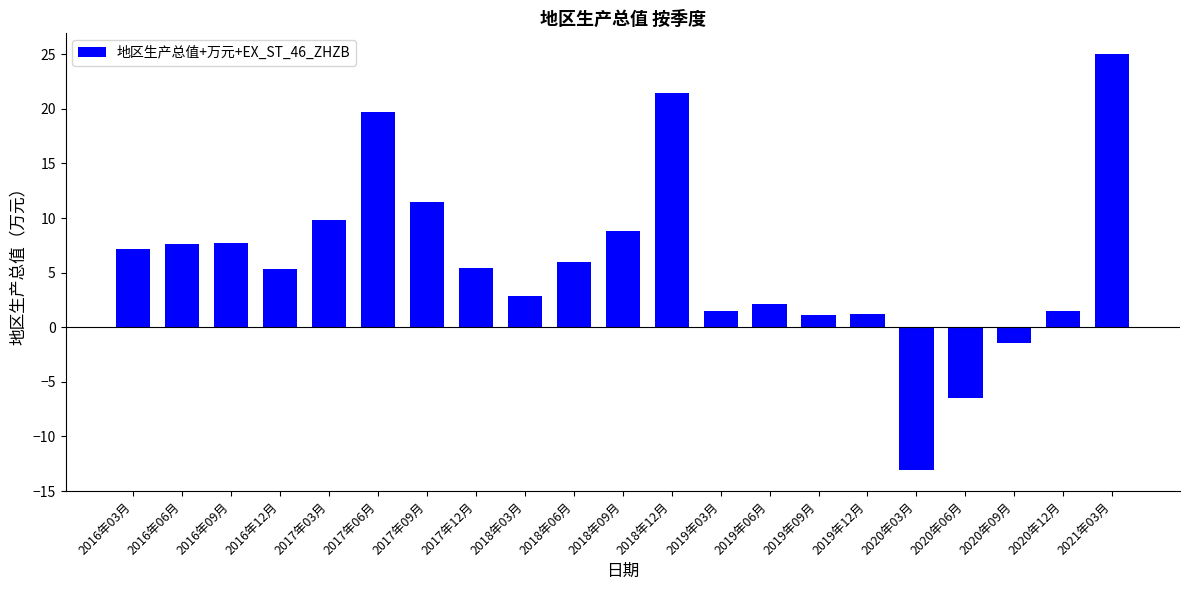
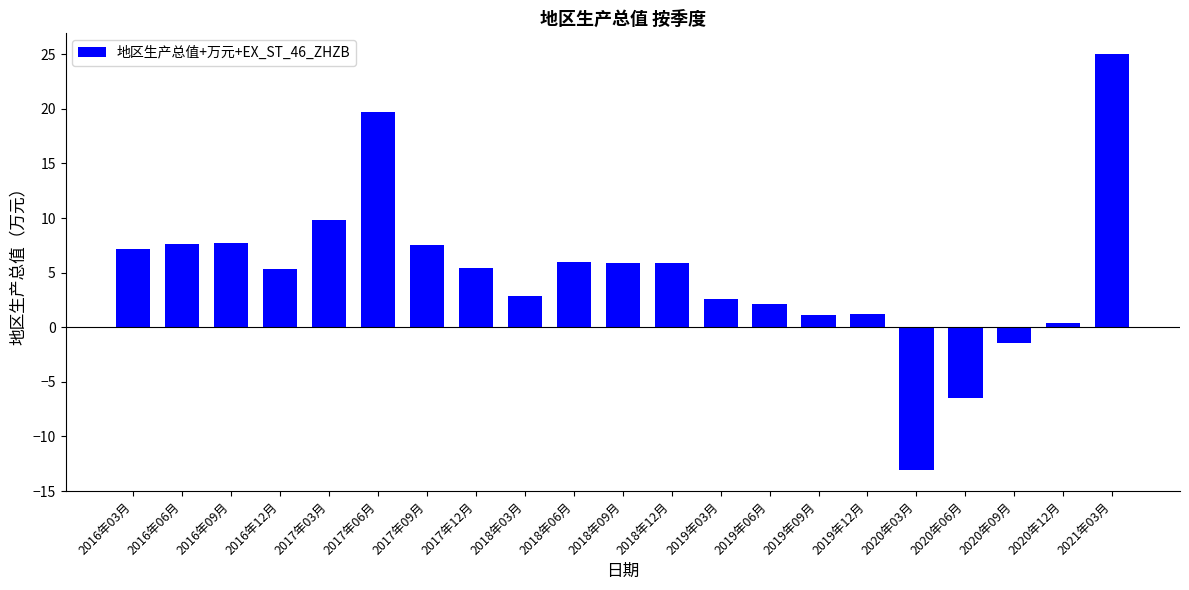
  {
    "2016年03月": 7.1,
    "2016年06月": 7.6,
    "2016年09月": 7.8,
    "2016年12月": 5.4,
    "2017年03月": 9.8,
    "2017年06月": 19.7,
-   "2017年09月": 11.5,
+   "2017年09月": 7.5,
    "2017年12月": 5.5,
    "2018年03月": 2.9,
    "2018年06月": 6.0,
-   "2018年09月": 8.8,
-   "2018年12月": 21.4,
-   "2019年03月": 1.5,
+   "2018年09月": 5.9,
+   "2018年12月": 5.9,
+   "2019年03月": 2.6,
    "2019年06月": 2.1,
    "2019年09月": 1.1,
    "2019年12月": 1.2,
    "2020年03月": -13.1,
    "2020年06月": -6.5,
    "2020年09月": -1.4,
-   "2020年12月": 1.5,
+   "2020年12月": 0.4,
    "2021年03月": 25.0
  }
